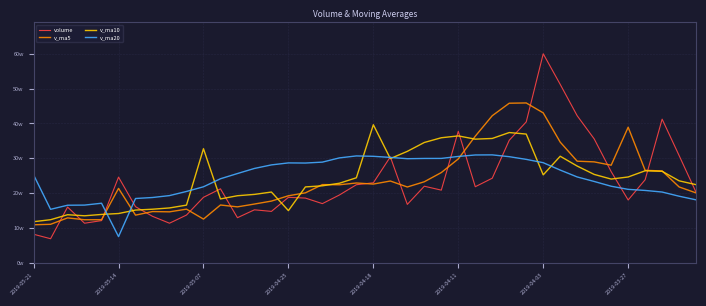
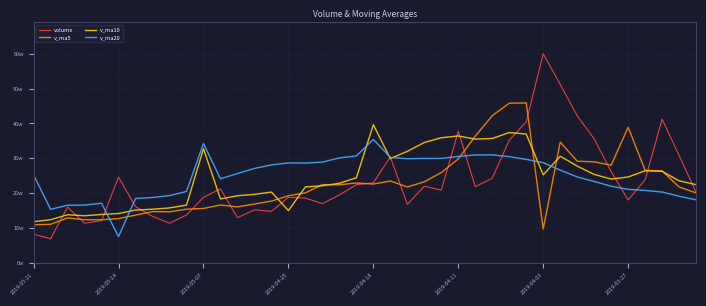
  {
    "volume": {
      "2019-05-21": "8w",
      "2019-05-14": "25w",
      "2019-05-07": "19w",
      "2019-04-11": "38w",
      "2019-04-03": "60w",
      "2019-03-27": "18w"
    },
    "v_ma5": {
      "2019-05-21": "11w",
-     "2019-05-14": "21w",
-     "2019-05-07": "12w",
-     "2019-04-03": "43w",
+     "2019-05-14": "13w",
+     "2019-05-07": "16w",
+     "2019-04-03": "10w",
      "2019-03-27": "39w"
    },
    "v_ma10": {
      "2019-05-21": "12w",
      "2019-05-14": "14w",
      "2019-05-07": "33w",
      "2019-04-25": "15w",
      "2019-04-18": "40w",
      "2019-04-11": "36w",
      "2019-04-03": "25w",
      "2019-03-27": "25w"
    },
    "v_ma20": {
      "2019-05-21": "25w",
      "2019-05-14": "7w",
-     "2019-05-07": "22w",
+     "2019-05-07": "34w",
      "2019-04-25": "29w",
-     "2019-04-18": "31w",
+     "2019-04-18": "35w",
      "2019-04-03": "29w",
      "2019-03-27": "21w"
    }
  }
